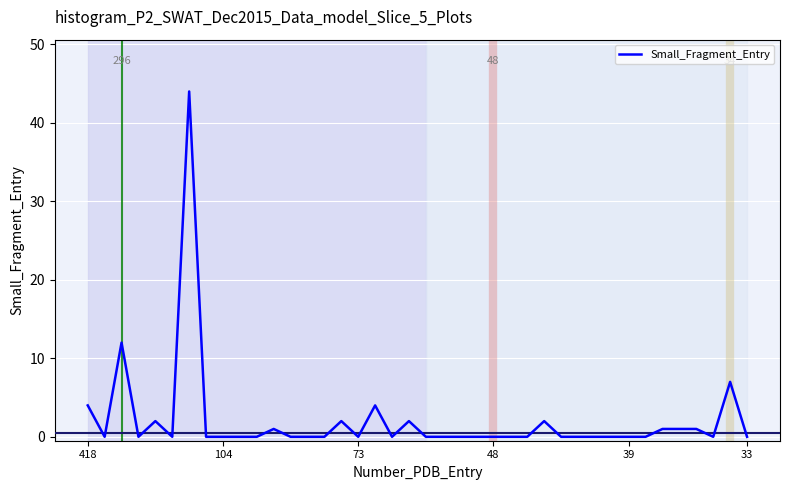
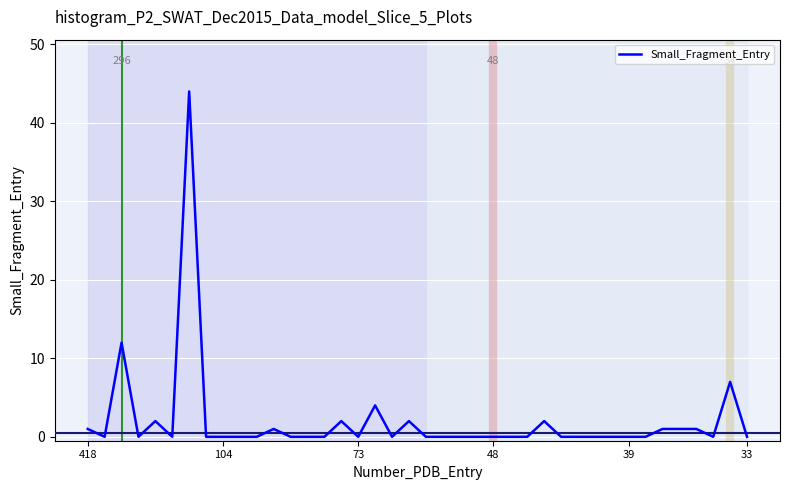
  {
-   "418": 4,
+   "418": 1,
    "104": 0,
    "73": 0,
    "48": 0,
    "39": 0
  }
